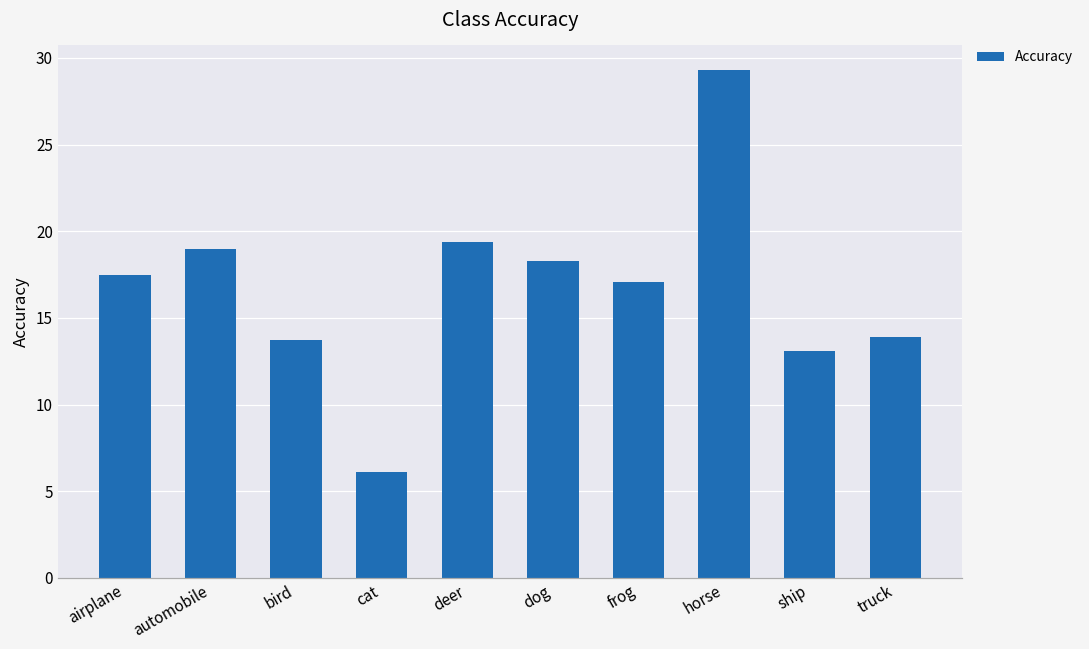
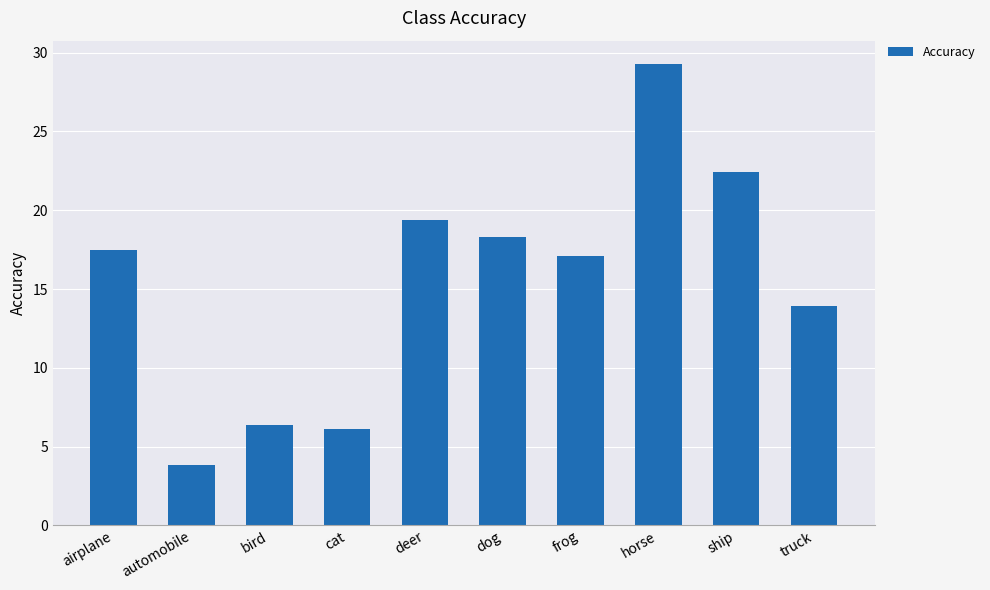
  {
    "airplane": 17.5,
-   "automobile": 19.0,
-   "bird": 13.7,
+   "automobile": 3.8,
+   "bird": 6.4,
    "cat": 6.1,
    "deer": 19.4,
    "dog": 18.3,
    "frog": 17.1,
    "horse": 29.3,
-   "ship": 13.1,
+   "ship": 22.4,
    "truck": 13.9
  }
